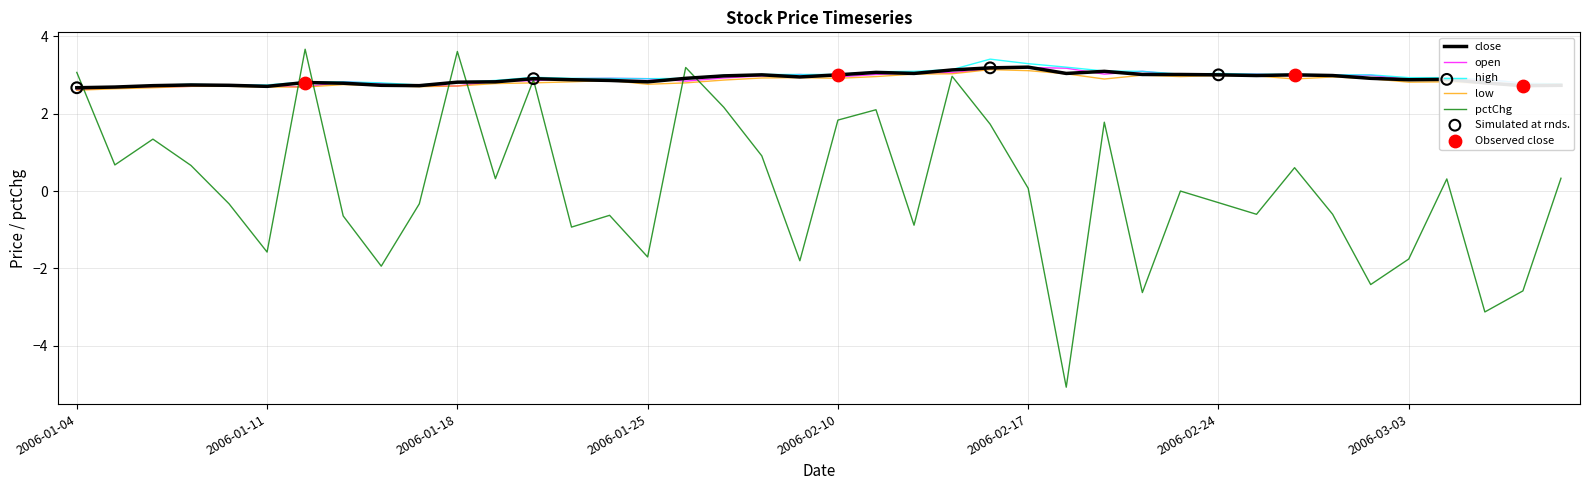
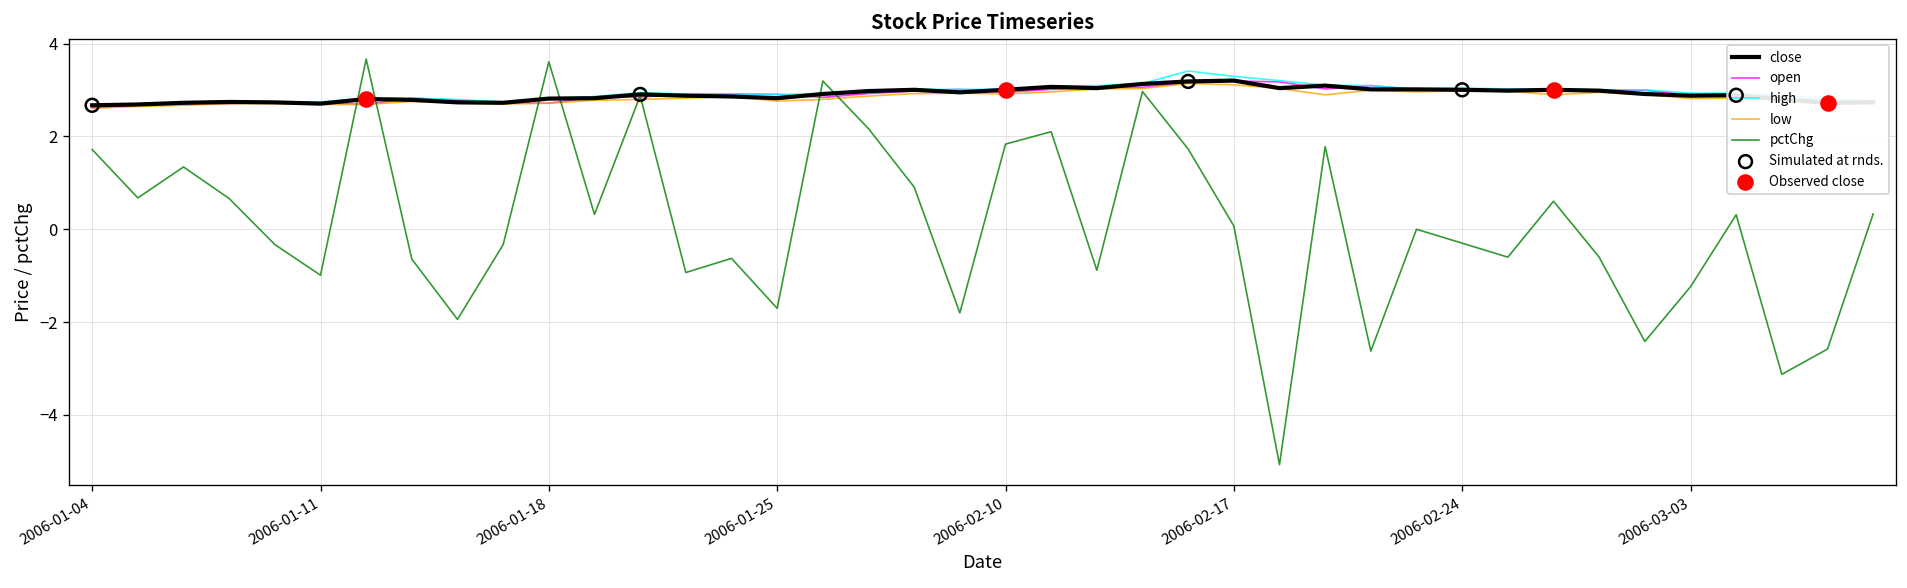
  {
    "high": {
      "2006-02-17": 3.3
    },
    "low": {
      "2006-02-17": 3.1
    },
    "pctChg": {
-     "2006-01-04": 3.1,
-     "2006-01-11": -1.6,
+     "2006-01-04": 1.7,
+     "2006-01-11": -1.0,
      "2006-01-18": 3.6,
      "2006-01-25": -1.7,
      "2006-02-10": 1.8,
      "2006-02-17": 0.1,
      "2006-02-24": -0.3,
-     "2006-03-03": -1.8
+     "2006-03-03": -1.2
    }
  }
